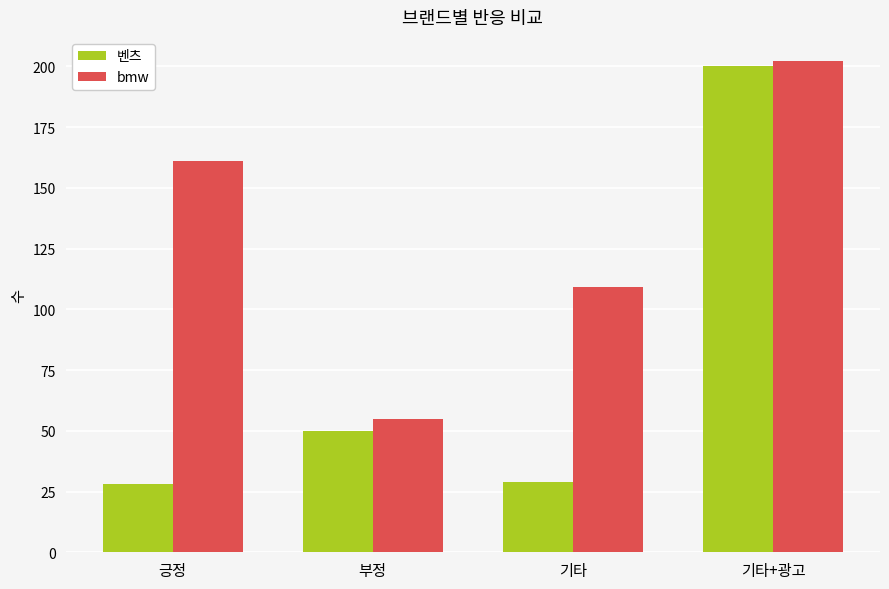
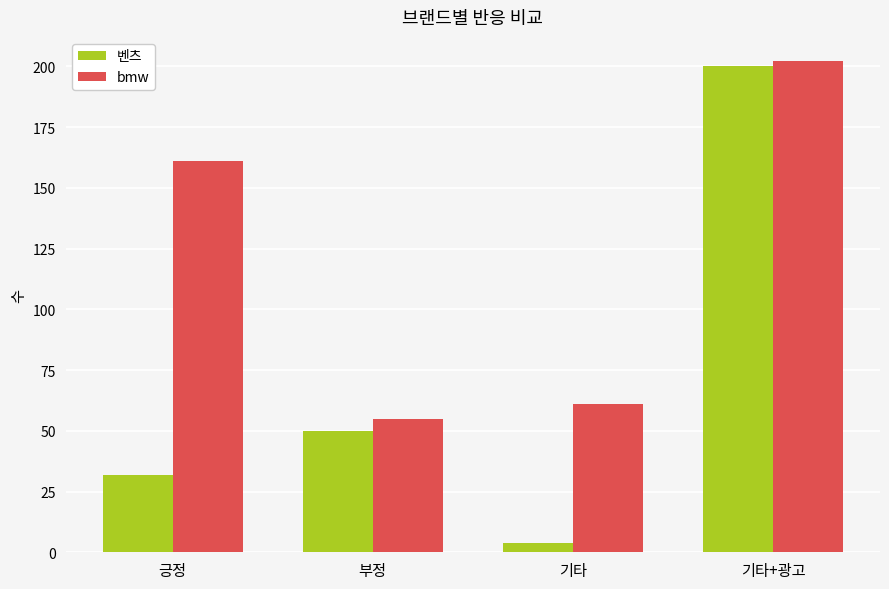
  {
    "벤츠": {
-     "긍정": 28,
+     "긍정": 32,
      "부정": 50,
-     "기타": 29,
+     "기타": 4,
      "기타+광고": 200
    },
    "bmw": {
      "긍정": 161,
      "부정": 55,
-     "기타": 109,
+     "기타": 61,
      "기타+광고": 202
    }
  }
